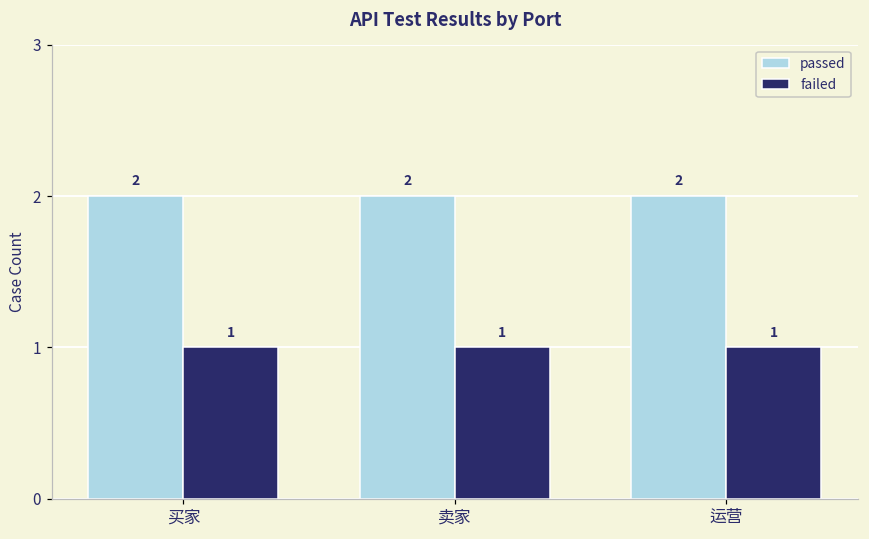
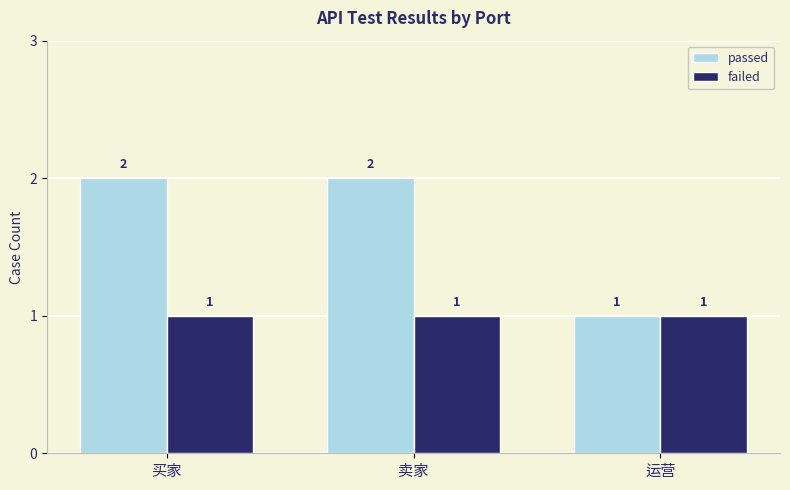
  {
    "passed": {
      "买家": 2,
      "卖家": 2,
-     "运营": 2
+     "运营": 1
    },
    "failed": {
      "买家": 1,
      "卖家": 1,
      "运营": 1
    }
  }
